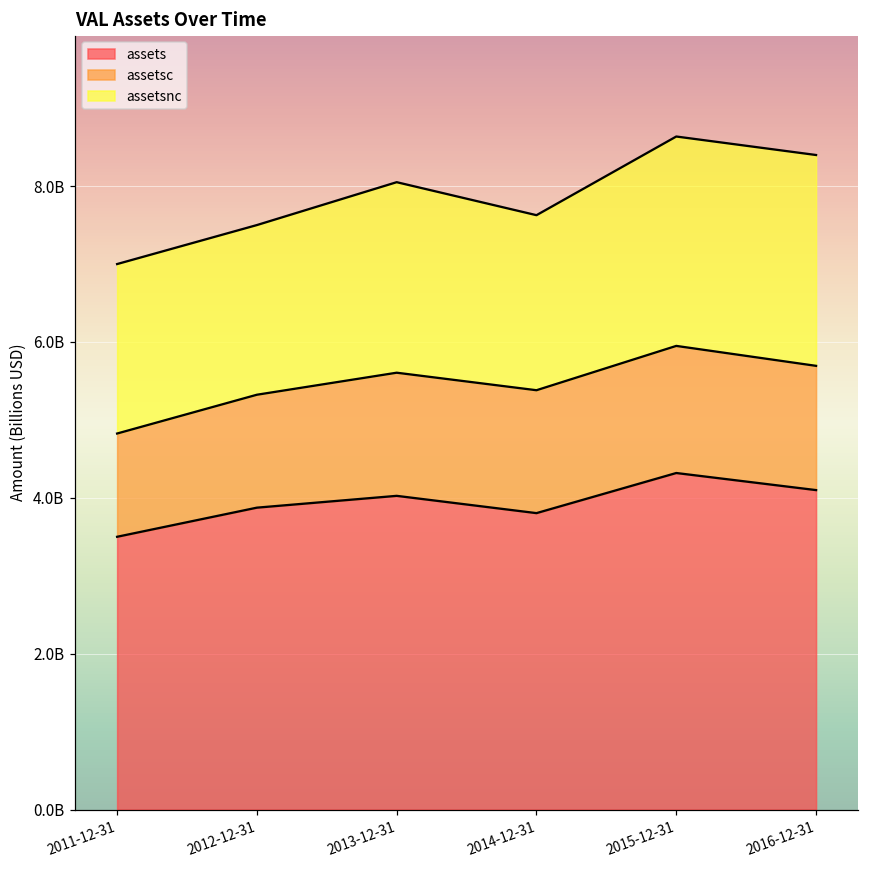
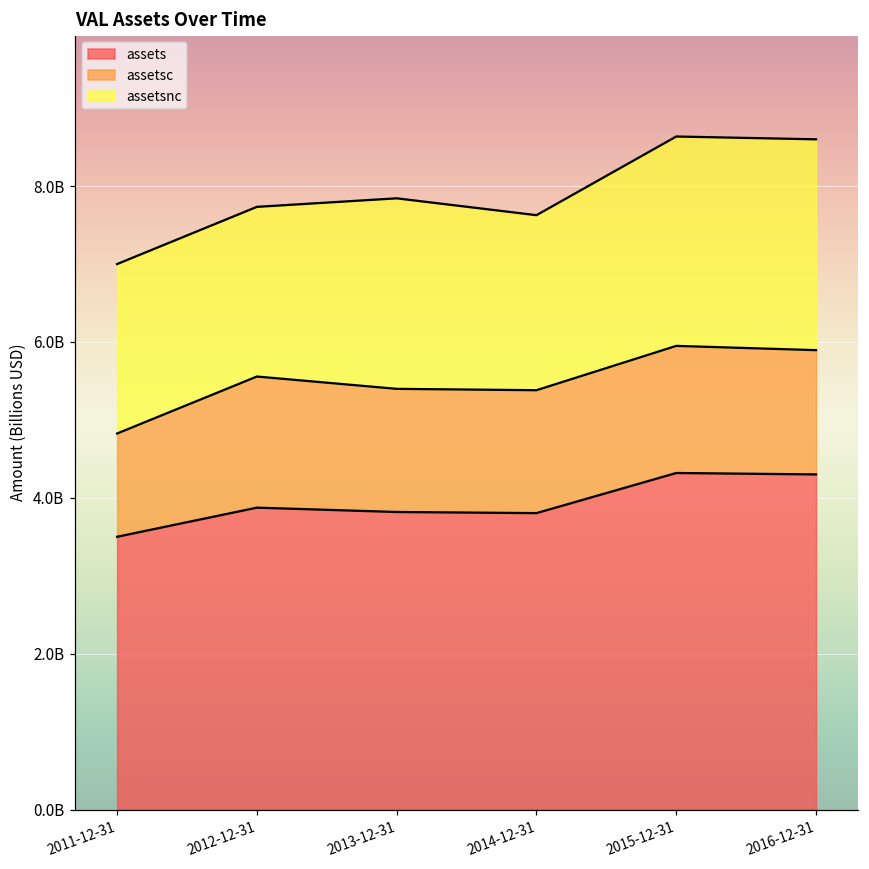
  {
    "assets": {
      "2011-12-31": 3500000000,
      "2012-12-31": 3900000000,
-     "2013-12-31": 4000000000,
+     "2013-12-31": 3800000000,
      "2014-12-31": 3800000000,
      "2015-12-31": 4300000000,
-     "2016-12-31": 4100000000
+     "2016-12-31": 4300000000
    },
    "assetsc": {
      "2011-12-31": 1300000000,
-     "2012-12-31": 1400000000,
+     "2012-12-31": 1700000000,
      "2013-12-31": 1600000000,
      "2014-12-31": 1600000000,
      "2015-12-31": 1600000000,
      "2016-12-31": 1600000000
    },
    "assetsnc": {
      "2011-12-31": 2200000000,
      "2012-12-31": 2200000000,
      "2013-12-31": 2400000000,
      "2014-12-31": 2200000000,
      "2015-12-31": 2700000000,
      "2016-12-31": 2700000000
    }
  }
